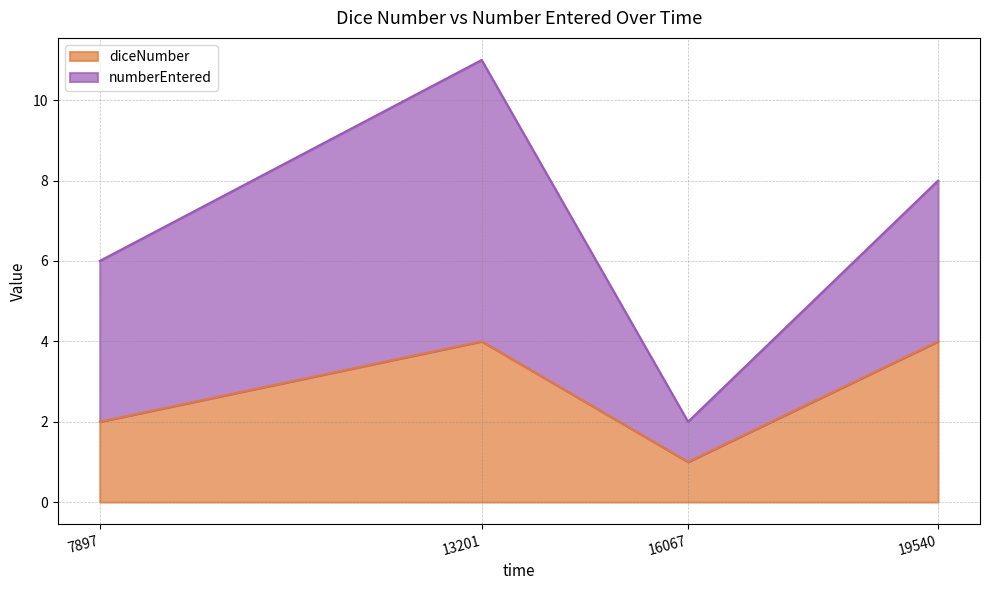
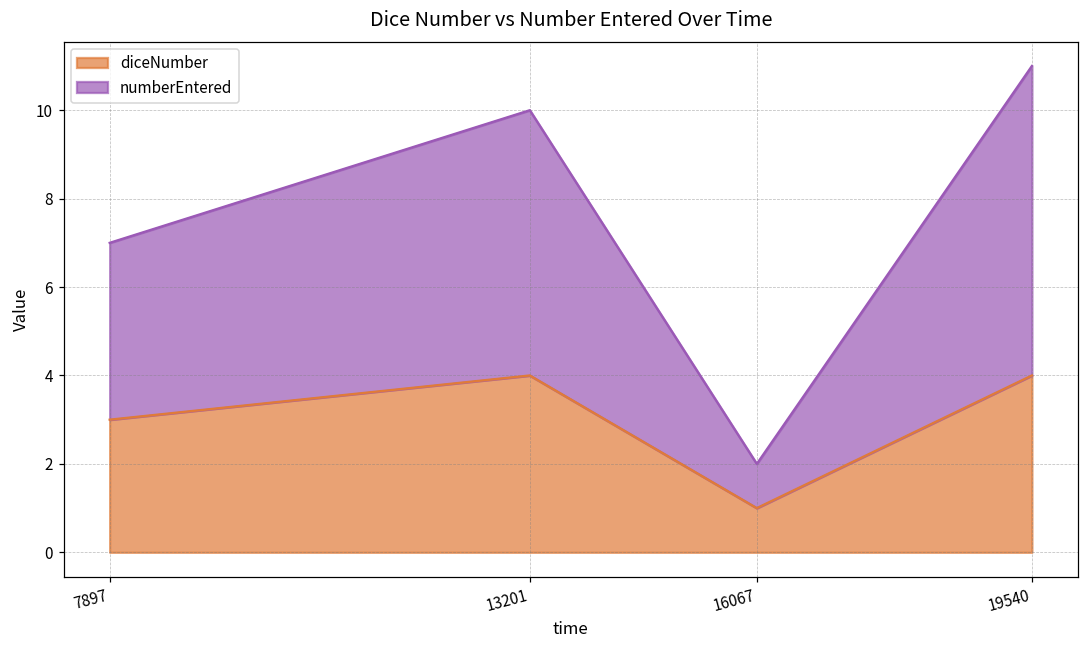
  {
    "diceNumber": {
-     "7897": 2,
+     "7897": 3,
      "13201": 4,
      "16067": 1,
      "19540": 4
    },
    "numberEntered": {
      "7897": 4,
-     "13201": 7,
+     "13201": 6,
      "16067": 1,
-     "19540": 4
+     "19540": 7
    }
  }
